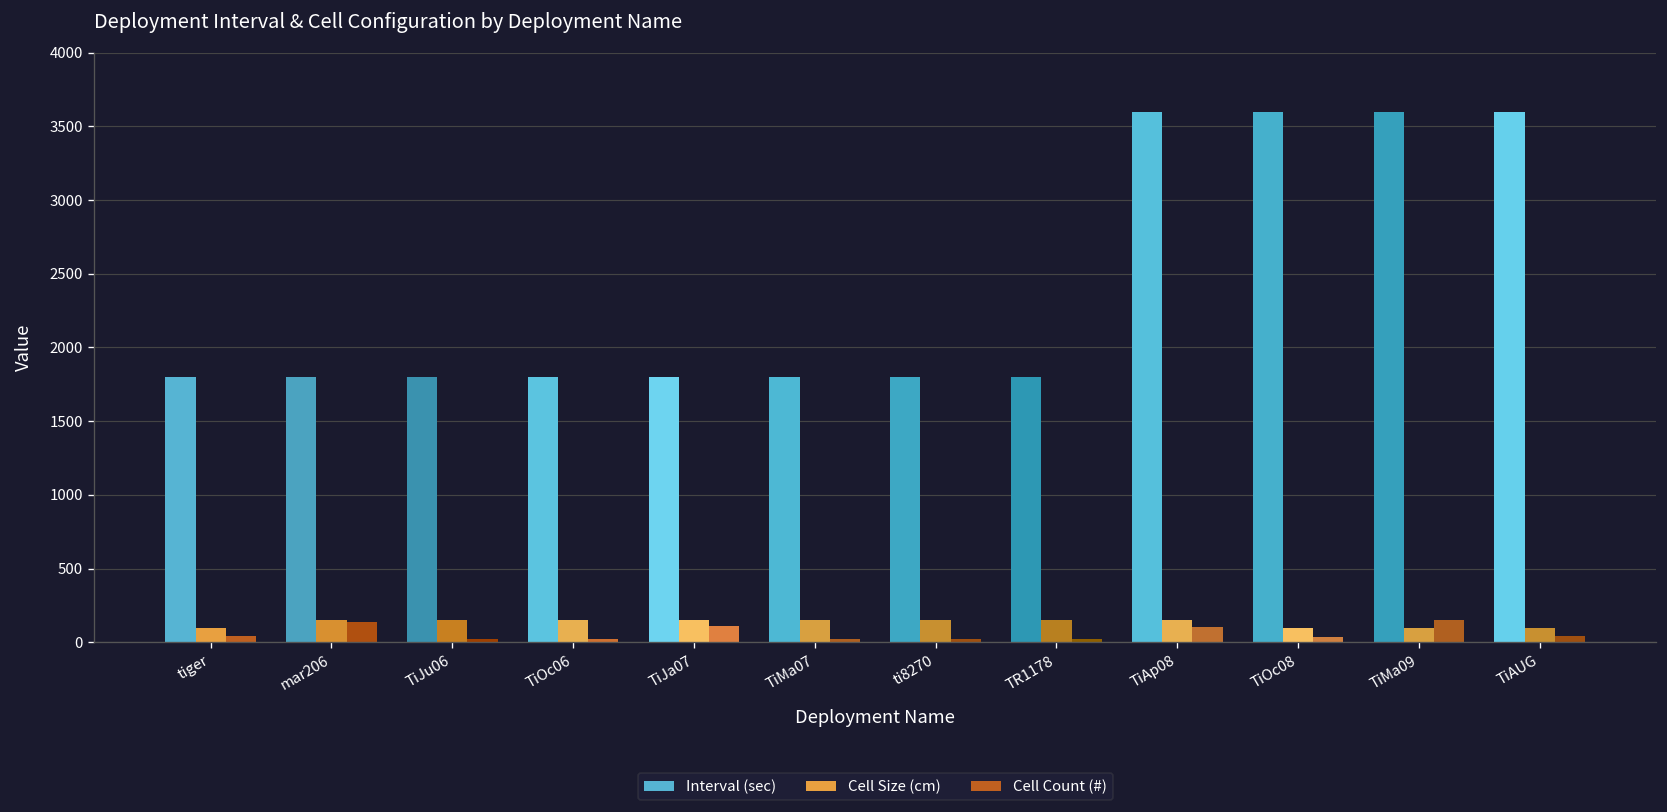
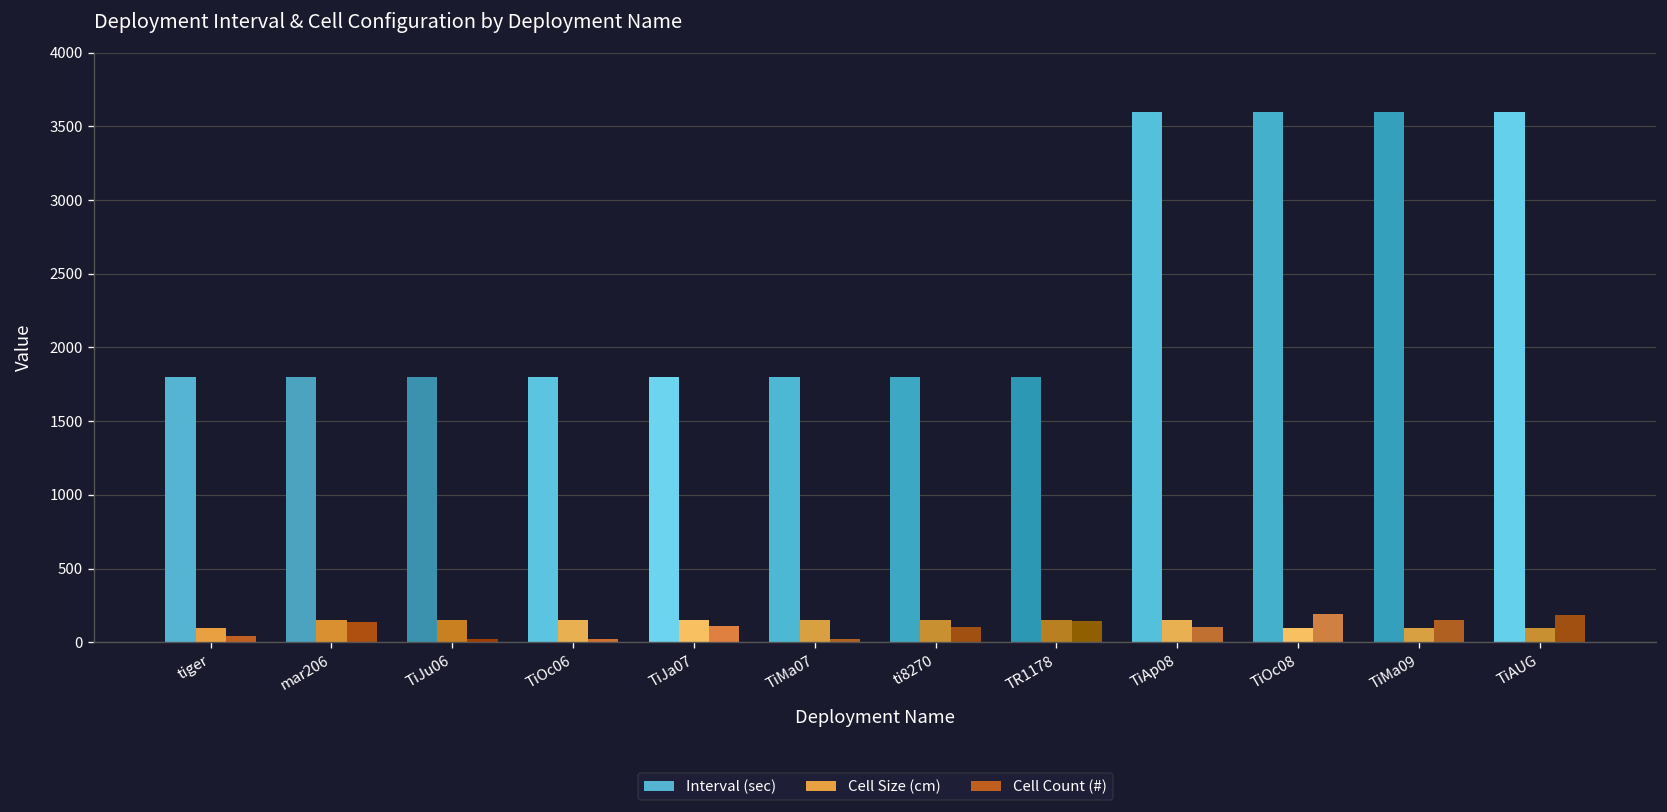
  {
    "Interval (sec)": {
      "tiger": 1800,
      "mar206": 1800,
      "TiJu06": 1800,
      "TiOc06": 1800,
      "TiJa07": 1800,
      "TiMa07": 1800,
      "ti8270": 1800,
      "TR1178": 1800,
      "TiAp08": 3600,
      "TiOc08": 3600,
      "TiMa09": 3600,
      "TiAUG": 3600
    },
    "Cell Size (cm)": {
      "tiger": 100,
      "mar206": 150,
      "TiJu06": 150,
      "TiOc06": 150,
      "TiJa07": 150,
      "TiMa07": 150,
      "ti8270": 150,
      "TR1178": 150,
      "TiAp08": 150,
      "TiOc08": 100,
      "TiMa09": 100,
      "TiAUG": 100
    },
    "Cell Count (#)": {
      "tiger": 50,
      "mar206": 140,
      "TiJu06": 20,
      "TiOc06": 20,
      "TiJa07": 110,
      "TiMa07": 20,
-     "ti8270": 20,
-     "TR1178": 20,
+     "ti8270": 110,
+     "TR1178": 140,
      "TiAp08": 110,
-     "TiOc08": 40,
+     "TiOc08": 190,
      "TiMa09": 150,
-     "TiAUG": 40
+     "TiAUG": 190
    }
  }
